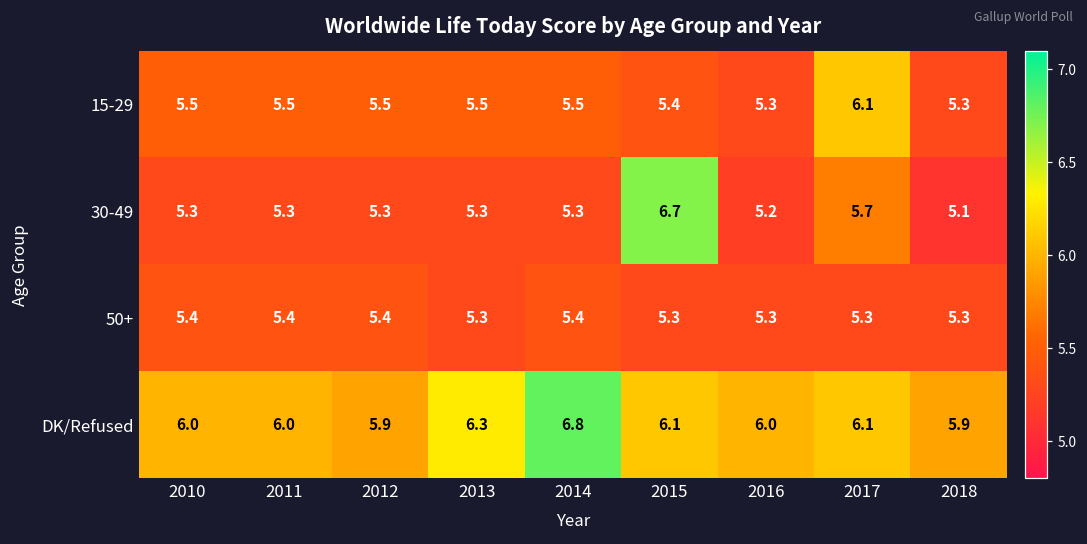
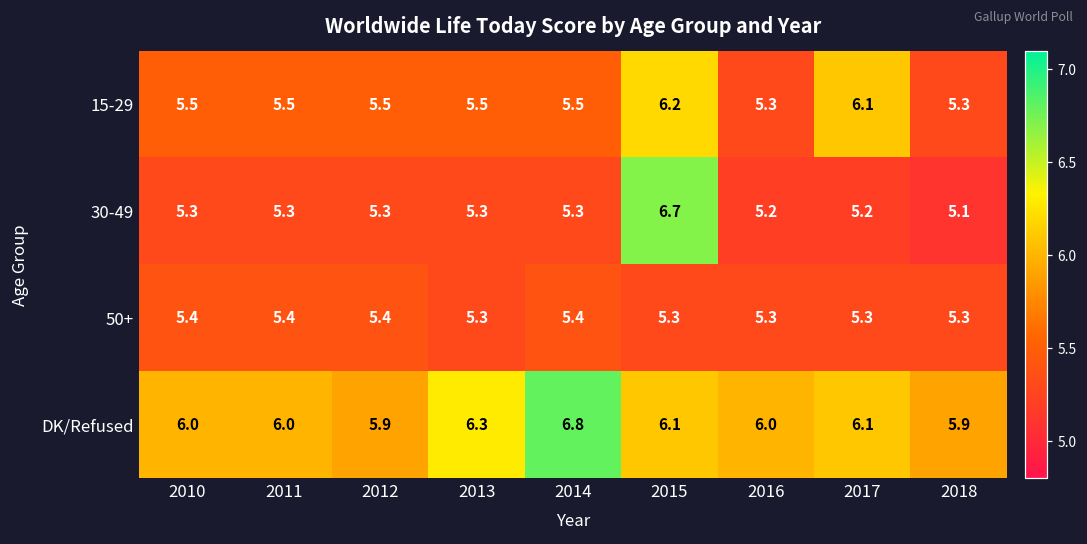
  {
    "15-29": {
      "2010": 5.5,
      "2011": 5.5,
      "2012": 5.5,
      "2013": 5.5,
      "2014": 5.5,
-     "2015": 5.4,
+     "2015": 6.2,
      "2016": 5.3,
      "2017": 6.1,
      "2018": 5.3
    },
    "30-49": {
      "2010": 5.3,
      "2011": 5.3,
      "2012": 5.3,
      "2013": 5.3,
      "2014": 5.3,
      "2015": 6.7,
      "2016": 5.2,
-     "2017": 5.7,
+     "2017": 5.2,
      "2018": 5.1
    },
    "50+": {
      "2010": 5.4,
      "2011": 5.4,
      "2012": 5.4,
      "2013": 5.3,
      "2014": 5.4,
      "2015": 5.3,
      "2016": 5.3,
      "2017": 5.3,
      "2018": 5.3
    },
    "DK/Refused": {
      "2010": 6.0,
      "2011": 6.0,
      "2012": 5.9,
      "2013": 6.3,
      "2014": 6.8,
      "2015": 6.1,
      "2016": 6.0,
      "2017": 6.1,
      "2018": 5.9
    }
  }
